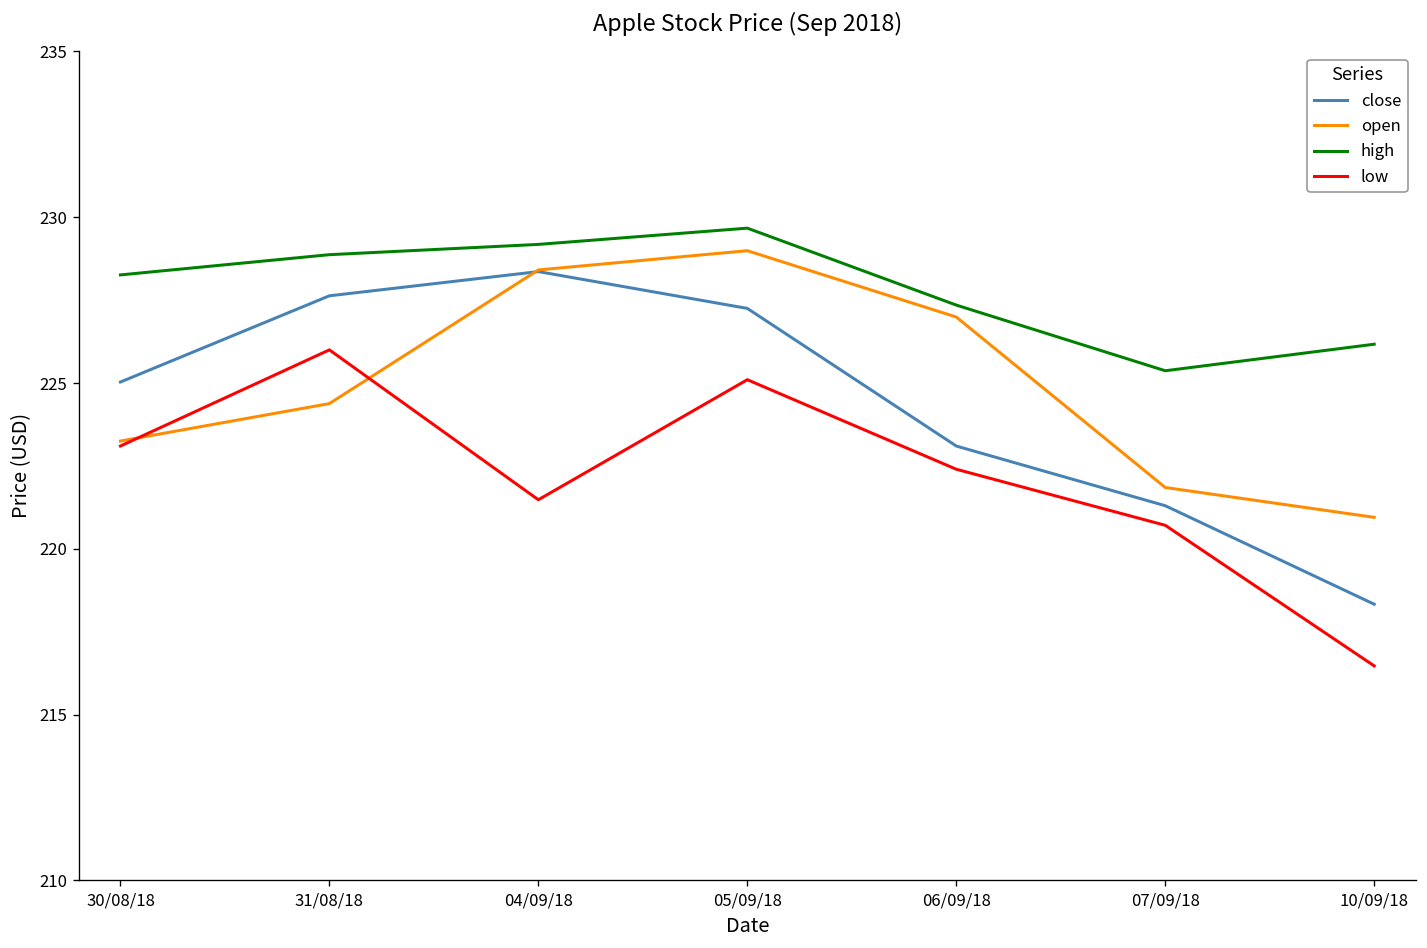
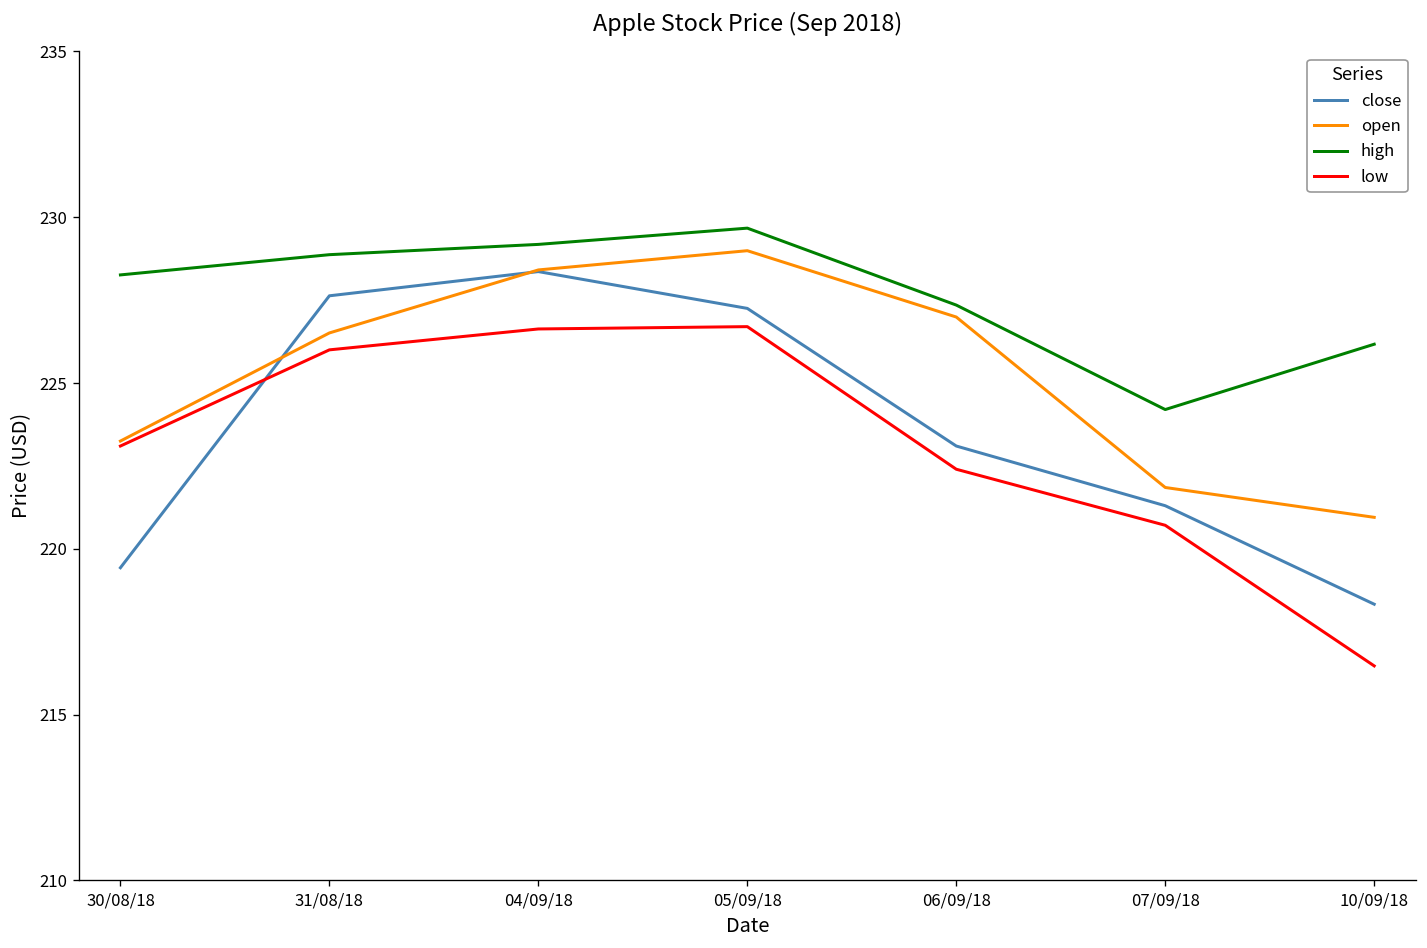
  {
    "close": {
-     "30/08/18": 225.0,
+     "30/08/18": 219.4,
      "31/08/18": 227.6,
      "05/09/18": 227.3,
      "06/09/18": 223.1,
      "07/09/18": 221.3,
      "10/09/18": 218.3
    },
    "open": {
      "30/08/18": 223.3,
-     "31/08/18": 224.4,
+     "31/08/18": 226.5,
      "05/09/18": 229.0,
      "06/09/18": 227.0,
      "07/09/18": 221.9,
      "10/09/18": 221.0
    },
    "high": {
      "30/08/18": 228.3,
      "31/08/18": 228.9,
      "04/09/18": 229.2,
      "05/09/18": 229.7,
      "06/09/18": 227.4,
-     "07/09/18": 225.4,
+     "07/09/18": 224.2,
      "10/09/18": 226.2
    },
    "low": {
      "30/08/18": 223.1,
      "31/08/18": 226.0,
-     "04/09/18": 221.5,
-     "05/09/18": 225.1,
+     "04/09/18": 226.6,
+     "05/09/18": 226.7,
      "06/09/18": 222.4,
      "07/09/18": 220.7,
      "10/09/18": 216.5
    }
  }
